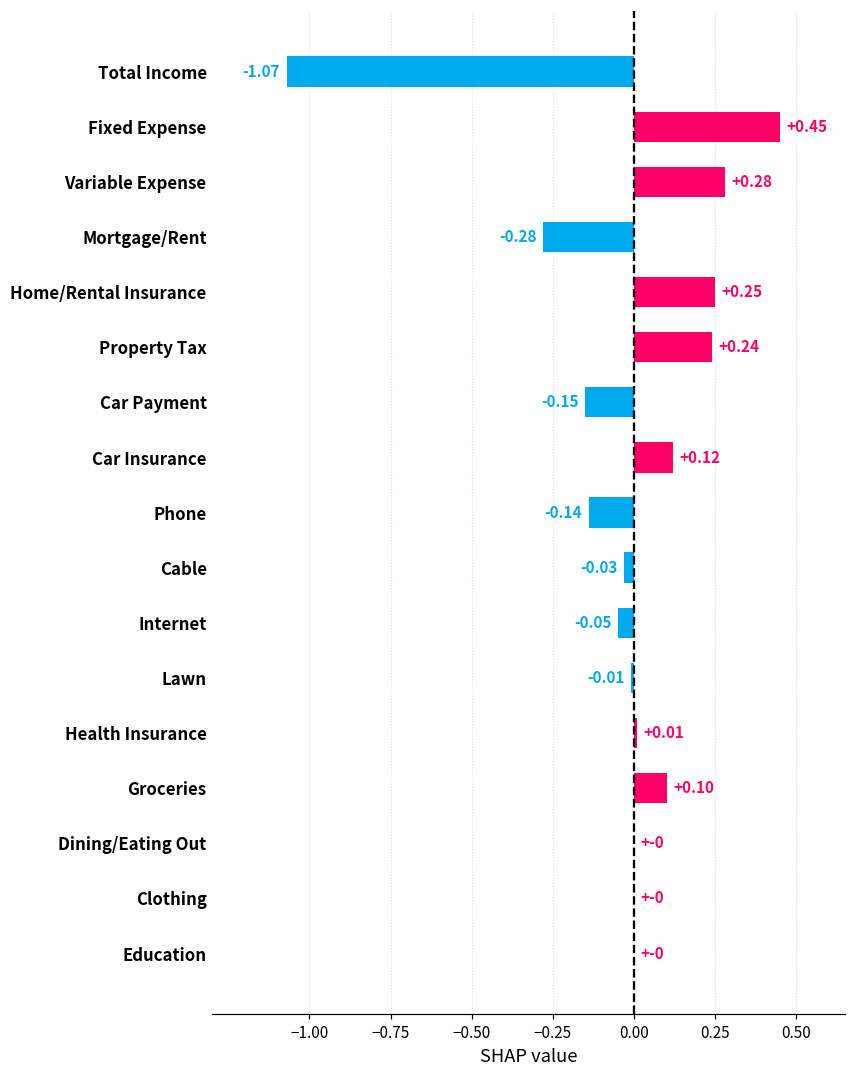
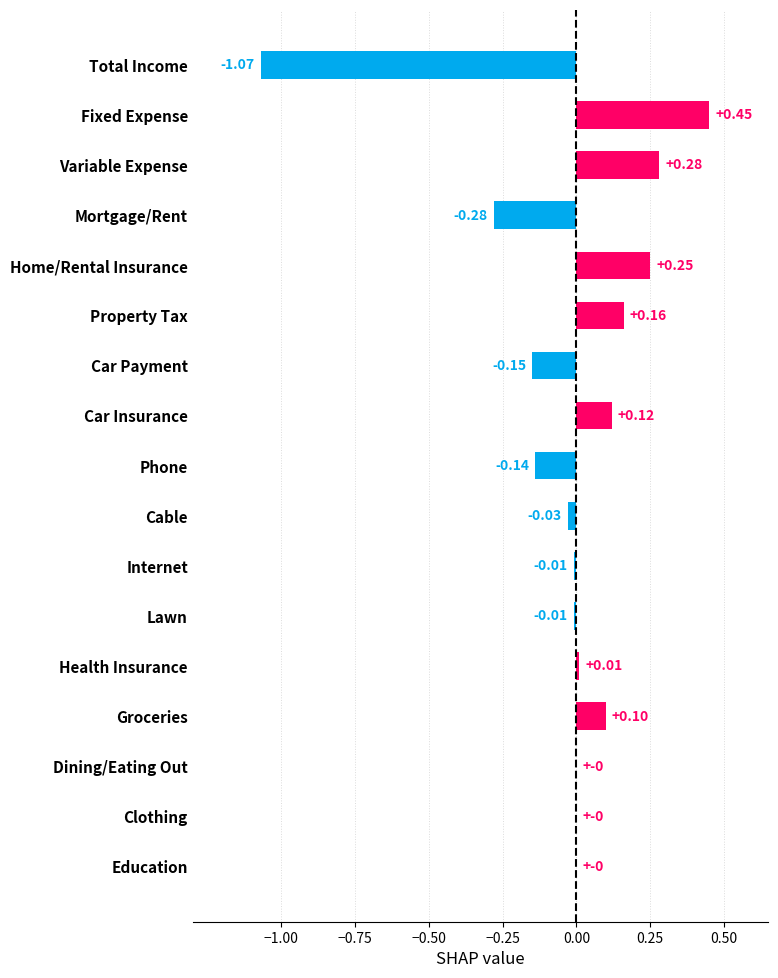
  {
    "Total Income": "-1.07",
    "Fixed Expense": "+0.45",
    "Variable Expense": "+0.28",
    "Mortgage/Rent": "-0.28",
    "Home/Rental Insurance": "+0.25",
-   "Property Tax": "+0.24",
+   "Property Tax": "+0.16",
    "Car Payment": "-0.15",
    "Car Insurance": "+0.12",
    "Phone": "-0.14",
    "Cable": "-0.03",
-   "Internet": "-0.05",
+   "Internet": "-0.01",
    "Lawn": "-0.01",
    "Health Insurance": "+0.01",
    "Groceries": "+0.10",
    "Dining/Eating Out": "+-0",
    "Clothing": "+-0",
    "Education": "+-0"
  }
